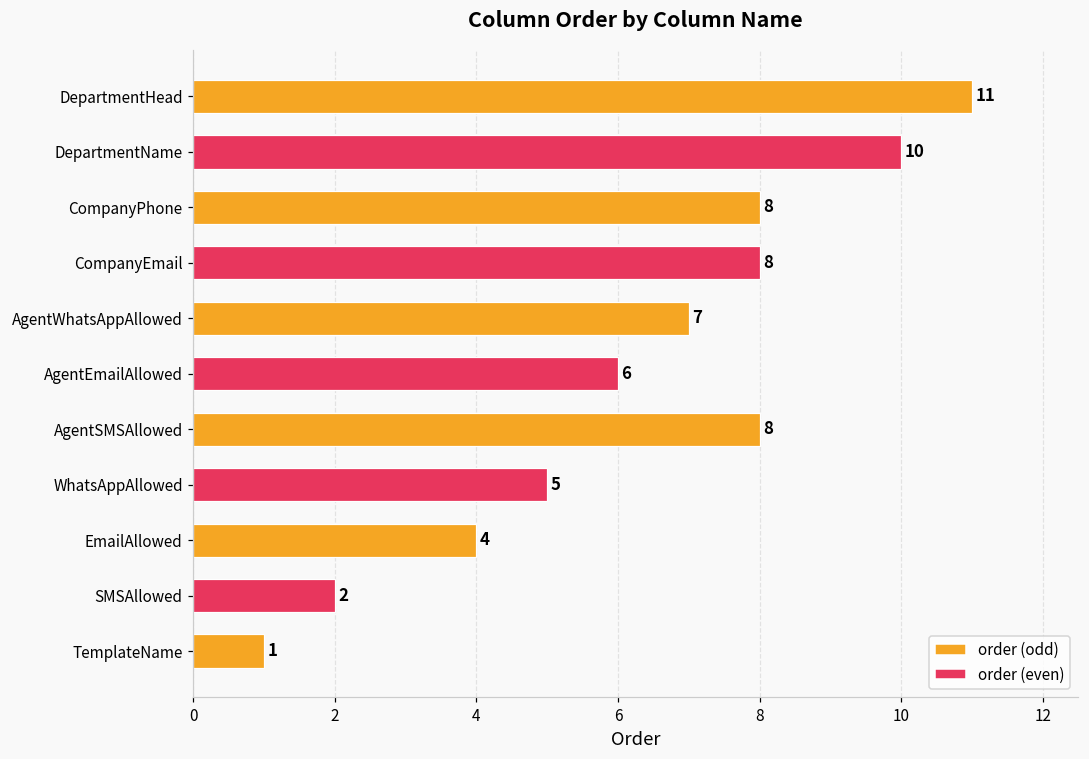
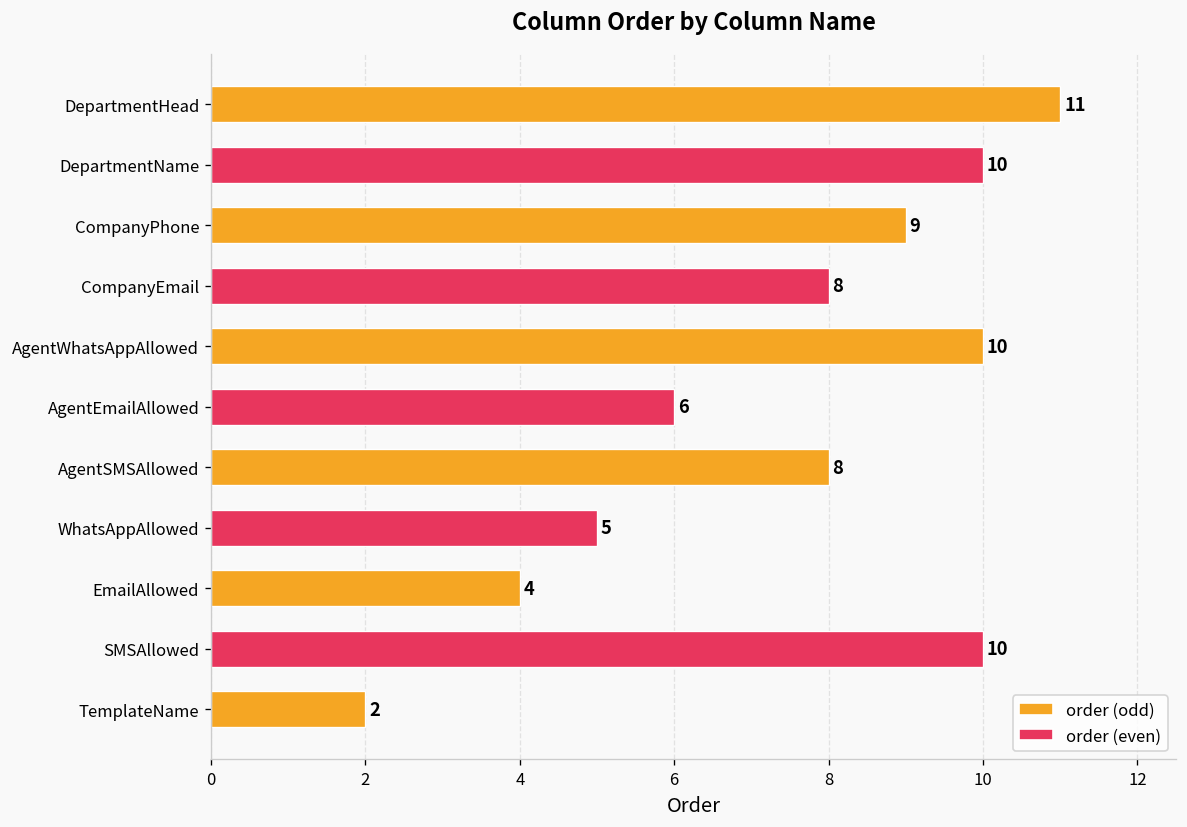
  {
    "DepartmentHead": 11,
    "DepartmentName": 10,
-   "CompanyPhone": 8,
+   "CompanyPhone": 9,
    "CompanyEmail": 8,
-   "AgentWhatsAppAllowed": 7,
+   "AgentWhatsAppAllowed": 10,
    "AgentEmailAllowed": 6,
    "AgentSMSAllowed": 8,
    "WhatsAppAllowed": 5,
    "EmailAllowed": 4,
-   "SMSAllowed": 2,
-   "TemplateName": 1
+   "SMSAllowed": 10,
+   "TemplateName": 2
  }
